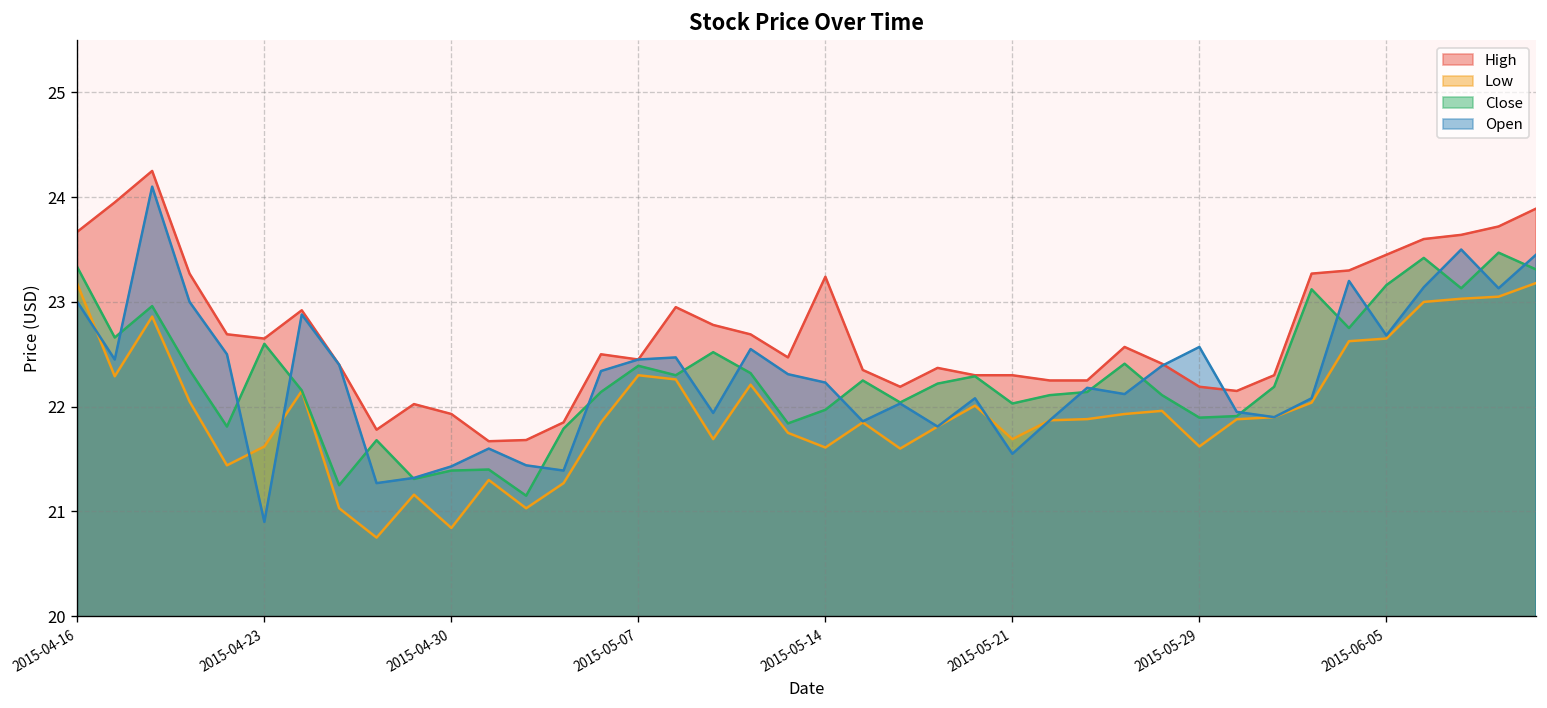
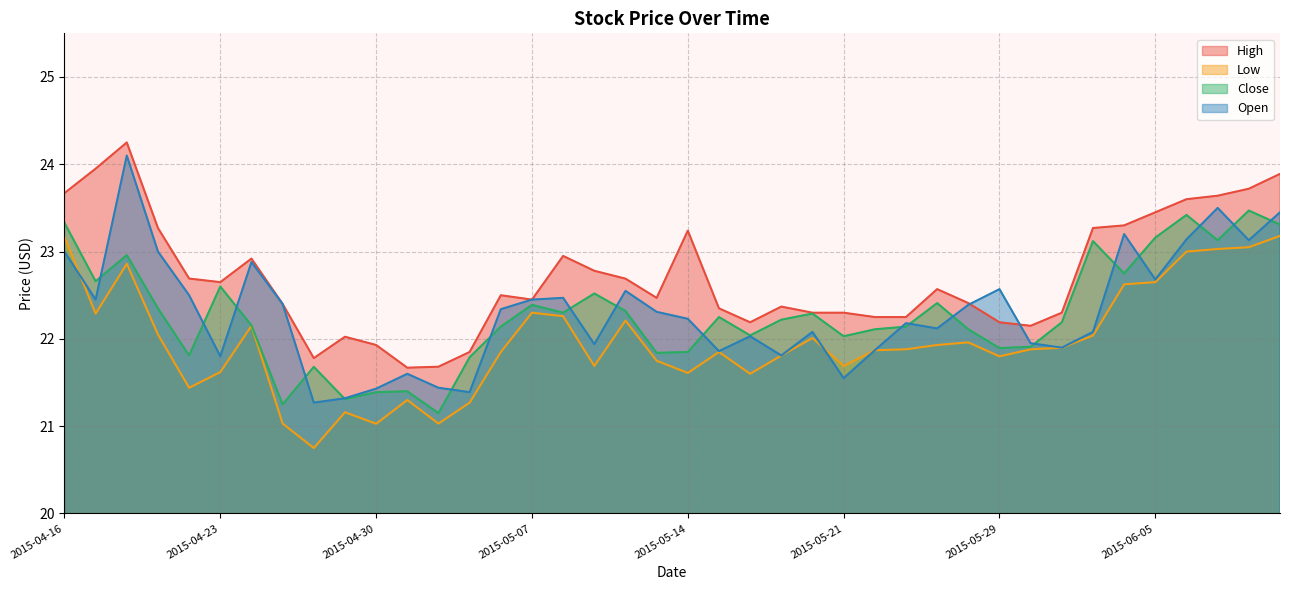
  {
    "High": {
      "2015-04-16": 23.7,
      "2015-04-23": 22.7,
      "2015-04-30": 21.9,
      "2015-05-14": 23.2,
      "2015-05-21": 22.3,
      "2015-05-29": 22.2,
      "2015-06-05": 23.5
    },
    "Low": {
      "2015-04-16": 23.2,
      "2015-04-23": 21.6,
-     "2015-04-30": 20.8,
+     "2015-04-30": 21.0,
      "2015-05-07": 22.3,
      "2015-05-14": 21.6,
      "2015-05-21": 21.7,
-     "2015-05-29": 21.6,
+     "2015-05-29": 21.8,
      "2015-06-05": 22.7
    },
    "Close": {
      "2015-04-16": 23.3,
      "2015-04-23": 22.6,
      "2015-04-30": 21.4,
      "2015-05-07": 22.4,
-     "2015-05-14": 22.0,
+     "2015-05-14": 21.9,
      "2015-05-21": 22.0,
      "2015-05-29": 21.9,
      "2015-06-05": 23.2
    },
    "Open": {
      "2015-04-16": 23.0,
-     "2015-04-23": 20.9,
+     "2015-04-23": 21.8,
      "2015-04-30": 21.4,
      "2015-05-14": 22.2,
      "2015-05-21": 21.6,
      "2015-05-29": 22.6,
      "2015-06-05": 22.7
    }
  }
